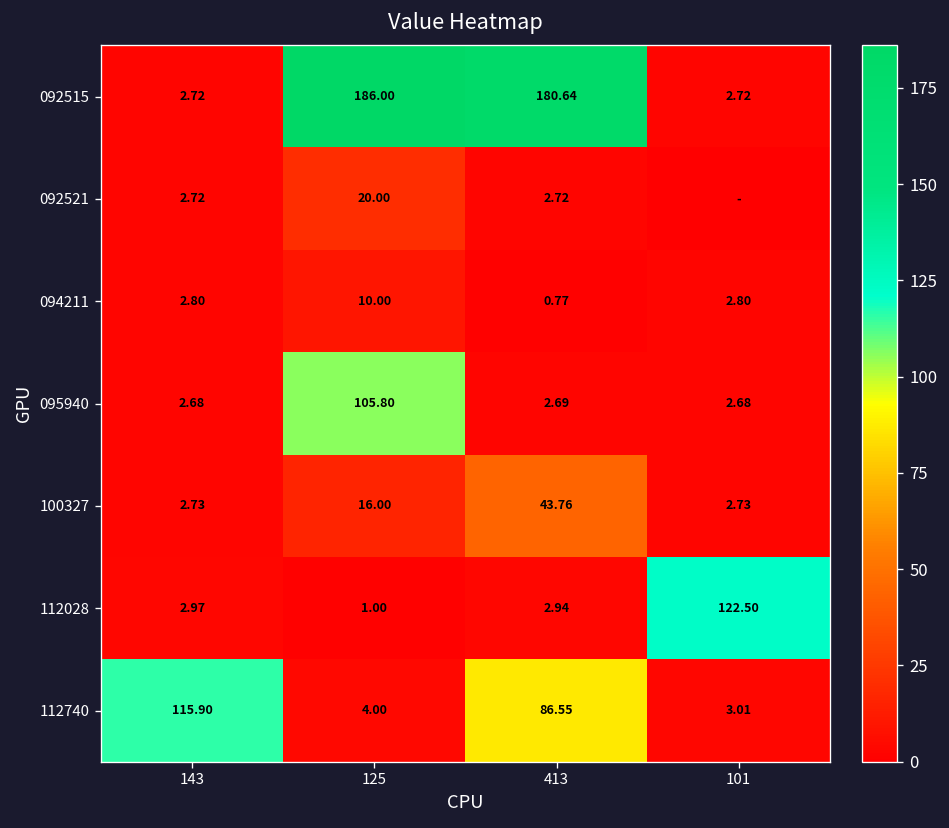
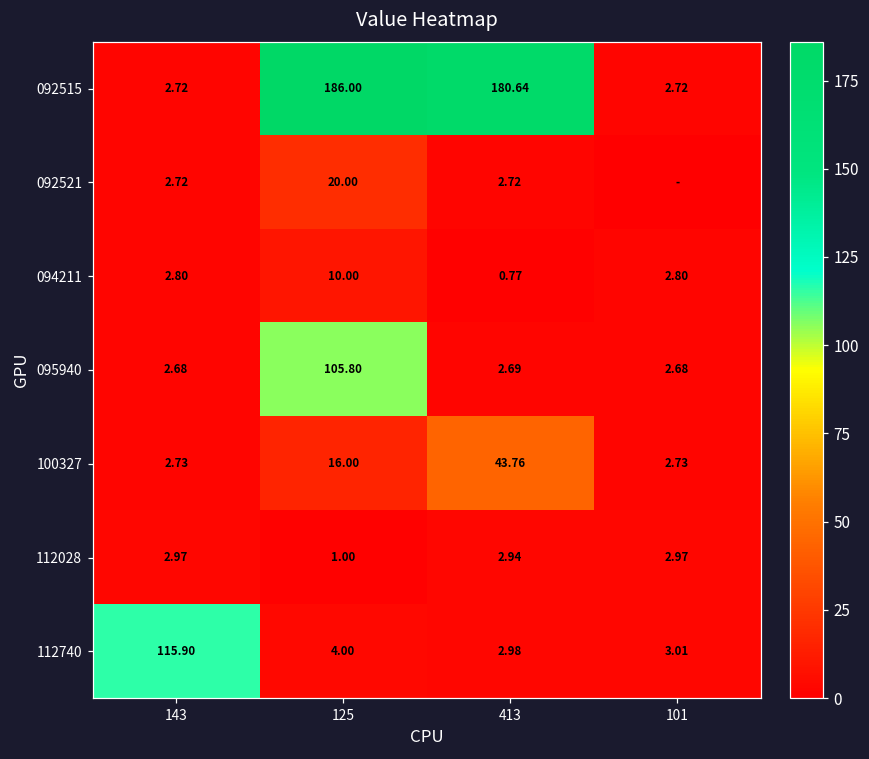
  {
    "092515": {
      "143": 2.72,
      "125": 186.00,
      "413": 180.64,
      "101": 2.72
    },
    "092521": {
      "143": 2.72,
      "125": 20.00,
      "413": 2.72
    },
    "094211": {
      "143": 2.80,
      "125": 10.00,
      "413": 0.77,
      "101": 2.80
    },
    "095940": {
      "143": 2.68,
      "125": 105.80,
      "413": 2.69,
      "101": 2.68
    },
    "100327": {
      "143": 2.73,
      "125": 16.00,
      "413": 43.76,
      "101": 2.73
    },
    "112028": {
      "143": 2.97,
      "125": 1.00,
      "413": 2.94,
-     "101": 122.50
+     "101": 2.97
    },
    "112740": {
      "143": 115.90,
      "125": 4.00,
-     "413": 86.55,
+     "413": 2.98,
      "101": 3.01
    }
  }
